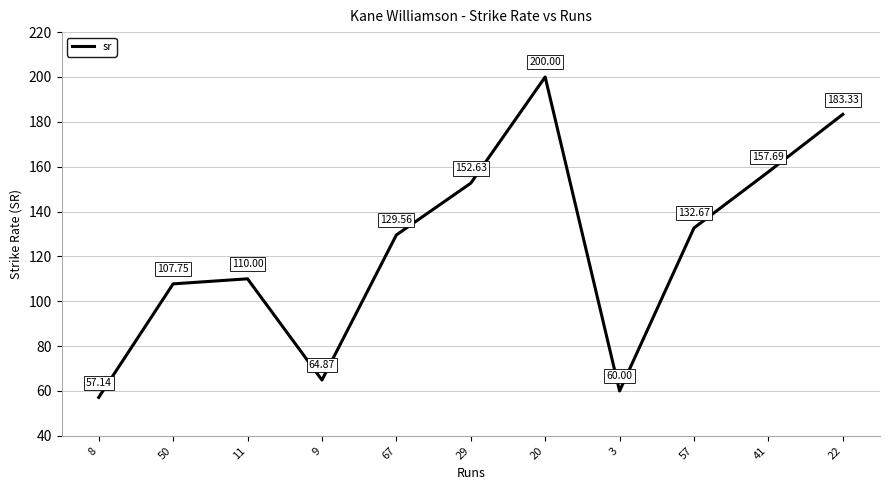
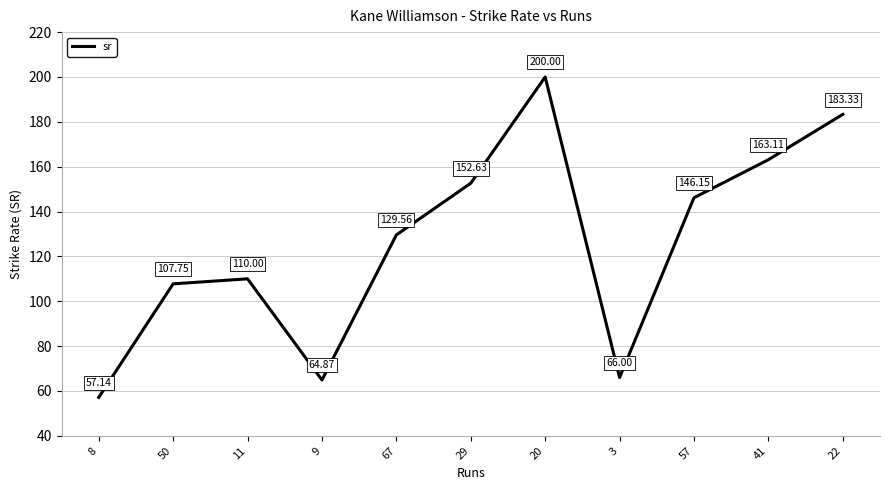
  {
-   "3": 60.00,
-   "57": 132.67,
-   "41": 157.69
+   "3": 66.00,
+   "57": 146.15,
+   "41": 163.11
  }
